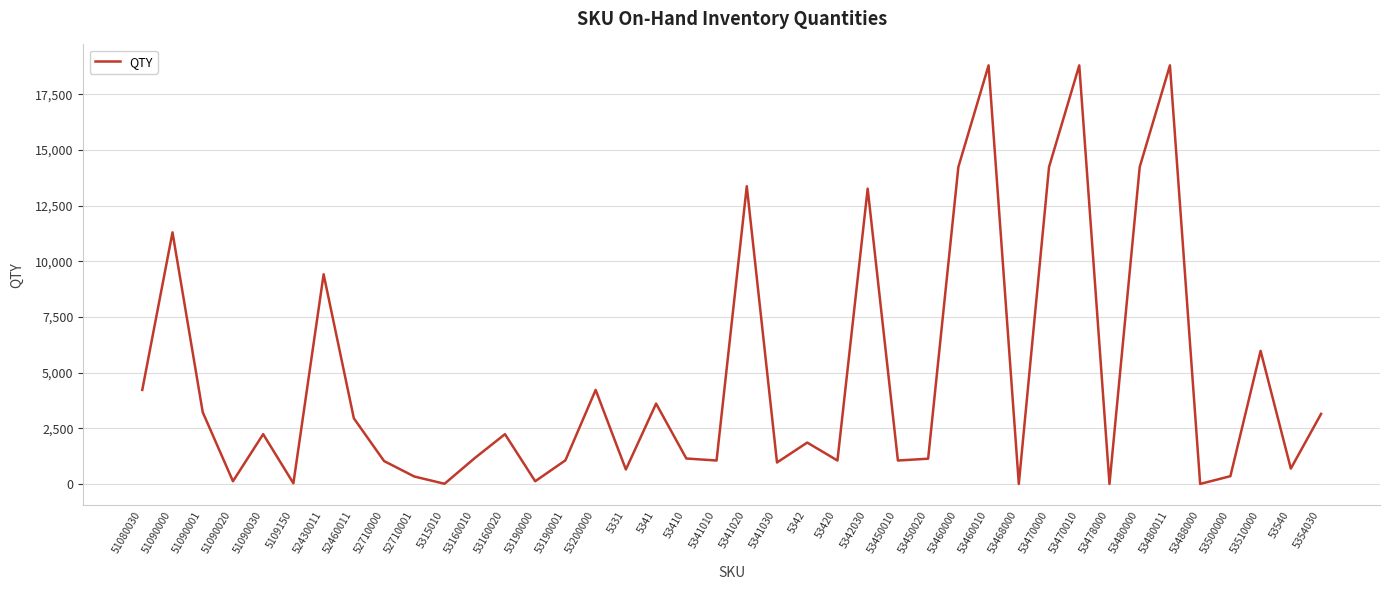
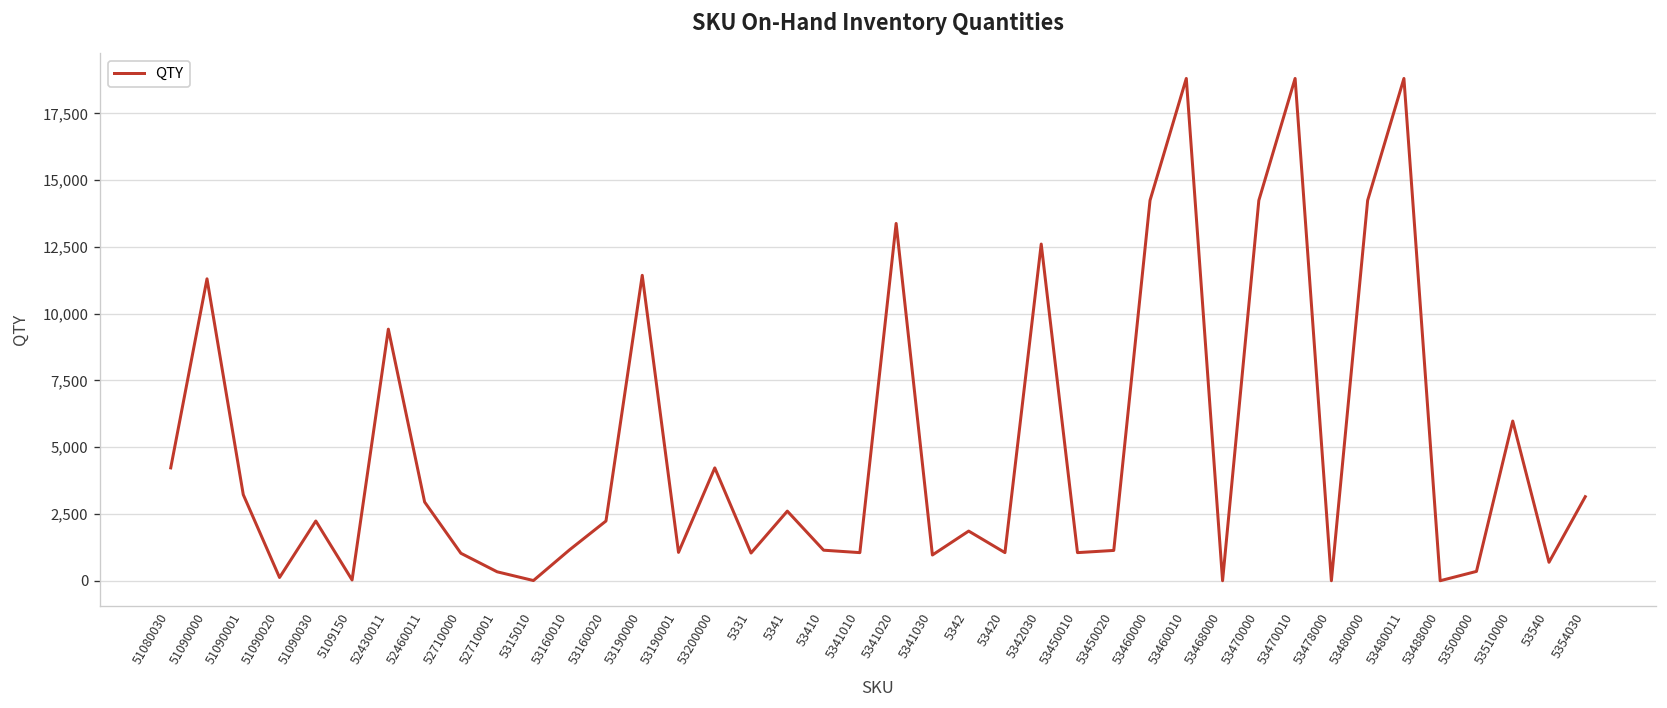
  {
    "51080030": "4,200",
    "51090000": "11,300",
    "51090001": "3,200",
    "51090020": "100",
    "51090030": "2,200",
    "5109150": "0",
    "52430011": "9,400",
    "52460011": "3,000",
    "52710000": "1,000",
    "52710001": "300",
    "5315010": "0",
    "53160010": "1,200",
    "53160020": "2,200",
-   "53190000": "100",
+   "53190000": "11,400",
    "53190001": "1,100",
    "53200000": "4,200",
-   "5331": "700",
-   "5341": "3,600",
+   "5331": "1,000",
+   "5341": "2,600",
    "53410": "1,100",
    "5341010": "1,100",
    "5341020": "13,400",
    "5341030": "1,000",
    "5342": "1,900",
    "53420": "1,100",
-   "5342030": "13,300",
+   "5342030": "12,600",
    "53450010": "1,100",
    "53450020": "1,100",
    "53460000": "14,200",
    "53460010": "18,800",
    "53468000": "0",
    "53470000": "14,200",
    "53470010": "18,800",
    "53478000": "0",
    "53480000": "14,200",
    "53480011": "18,800",
    "53488000": "0",
    "53500000": "400",
    "53510000": "6,000",
    "53540": "700",
    "5354030": "3,100"
  }
